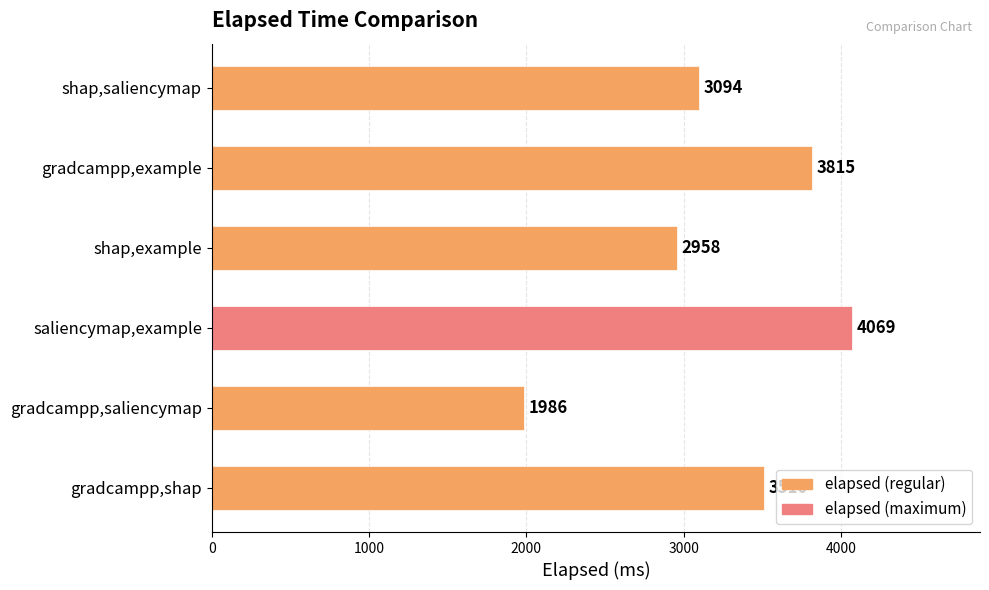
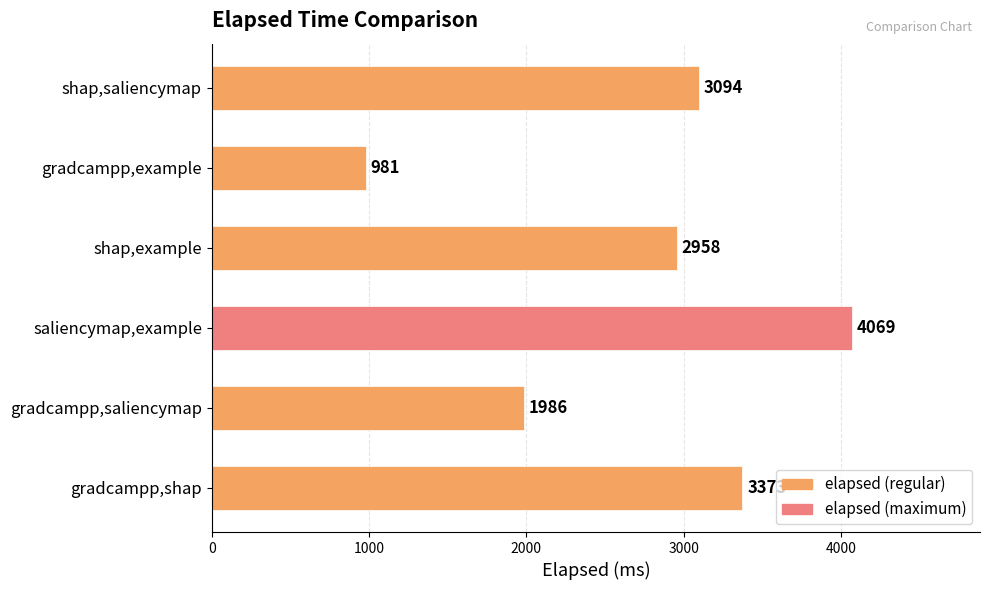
  {
    "shap,saliencymap": 3094,
-   "gradcampp,example": 3815,
+   "gradcampp,example": 981,
    "shap,example": 2958,
    "saliencymap,example": 4069,
    "gradcampp,saliencymap": 1986,
-   "gradcampp,shap": 3510
+   "gradcampp,shap": 3370
  }
